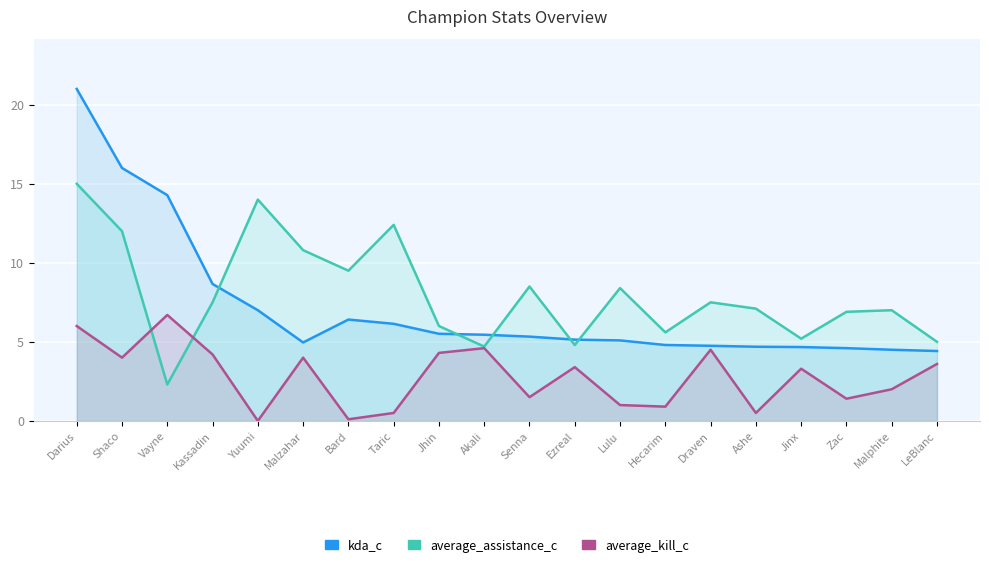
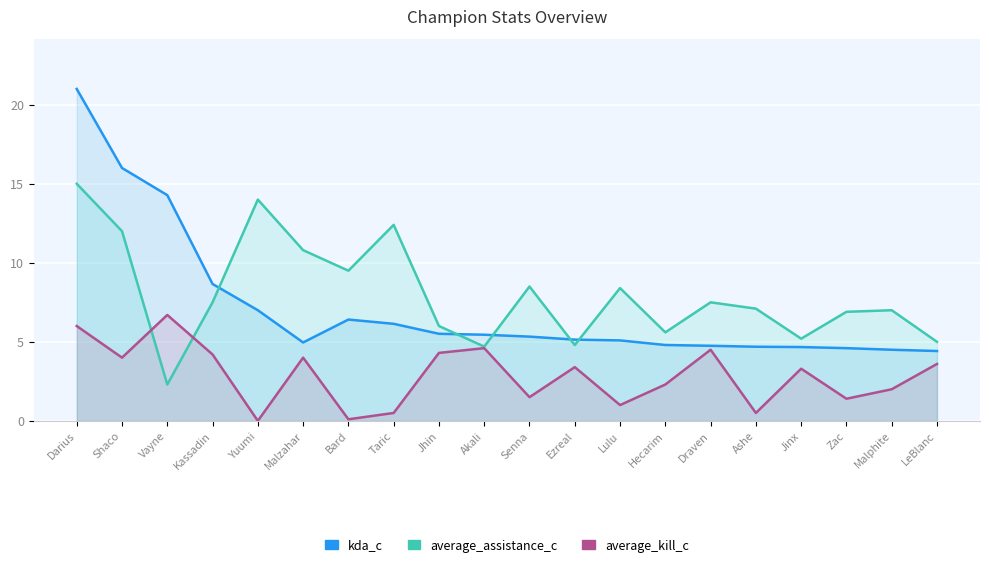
  {
    "kda_c": {
      "Darius": 21.0,
      "Shaco": 16.0,
      "Vayne": 14.3,
      "Kassadin": 8.7,
      "Yuumi": 7.0,
      "Malzahar": 5.0,
      "Bard": 6.4,
      "Taric": 6.1,
      "Jhin": 5.5,
      "Akali": 5.5,
      "Senna": 5.3,
      "Ezreal": 5.1,
      "Lulu": 5.1,
      "Hecarim": 4.8,
      "Draven": 4.8,
      "Ashe": 4.7,
      "Jinx": 4.7,
      "Zac": 4.6,
      "Malphite": 4.5,
      "LeBlanc": 4.4
    },
    "average_assistance_c": {
      "Darius": 15.0,
      "Shaco": 12.0,
      "Vayne": 2.3,
      "Kassadin": 7.5,
      "Yuumi": 14.0,
      "Malzahar": 10.8,
      "Bard": 9.5,
      "Taric": 12.4,
      "Jhin": 6.0,
      "Senna": 8.5,
      "Ezreal": 4.8,
      "Lulu": 8.4,
      "Hecarim": 5.6,
      "Draven": 7.5,
      "Ashe": 7.1,
      "Jinx": 5.2,
      "Zac": 6.9,
      "Malphite": 7.0,
      "LeBlanc": 5.0
    },
    "average_kill_c": {
      "Darius": 6.0,
      "Shaco": 4.0,
      "Vayne": 6.7,
      "Kassadin": 4.2,
      "Yuumi": 0.0,
      "Malzahar": 4.0,
      "Bard": 0.1,
      "Taric": 0.5,
      "Jhin": 4.3,
      "Senna": 1.5,
      "Ezreal": 3.4,
      "Lulu": 1.0,
-     "Hecarim": 0.9,
+     "Hecarim": 2.3,
      "Draven": 4.5,
      "Ashe": 0.5,
      "Jinx": 3.3,
      "Zac": 1.4,
      "Malphite": 2.0,
      "LeBlanc": 3.6
    }
  }
